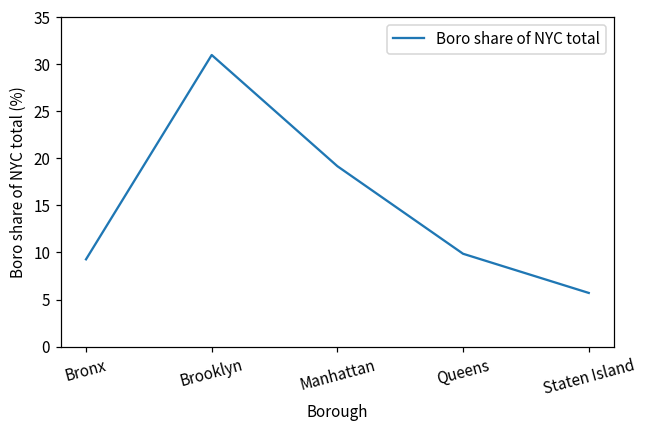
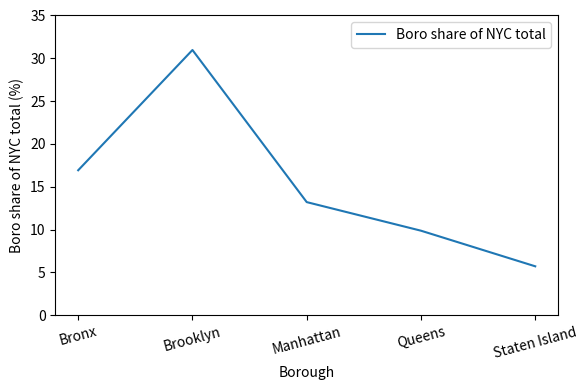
  {
-   "Bronx": 9,
+   "Bronx": 17,
    "Brooklyn": 31,
-   "Manhattan": 19,
+   "Manhattan": 13,
    "Queens": 10,
    "Staten Island": 6
  }
